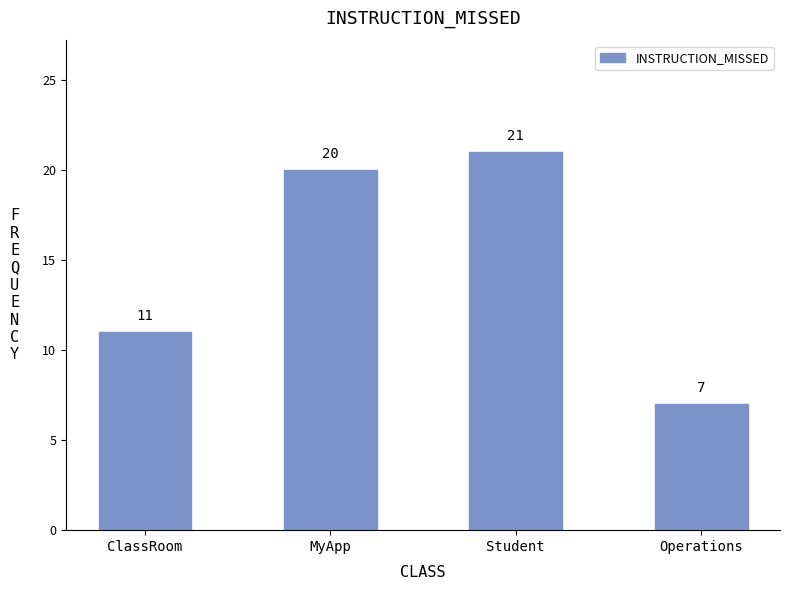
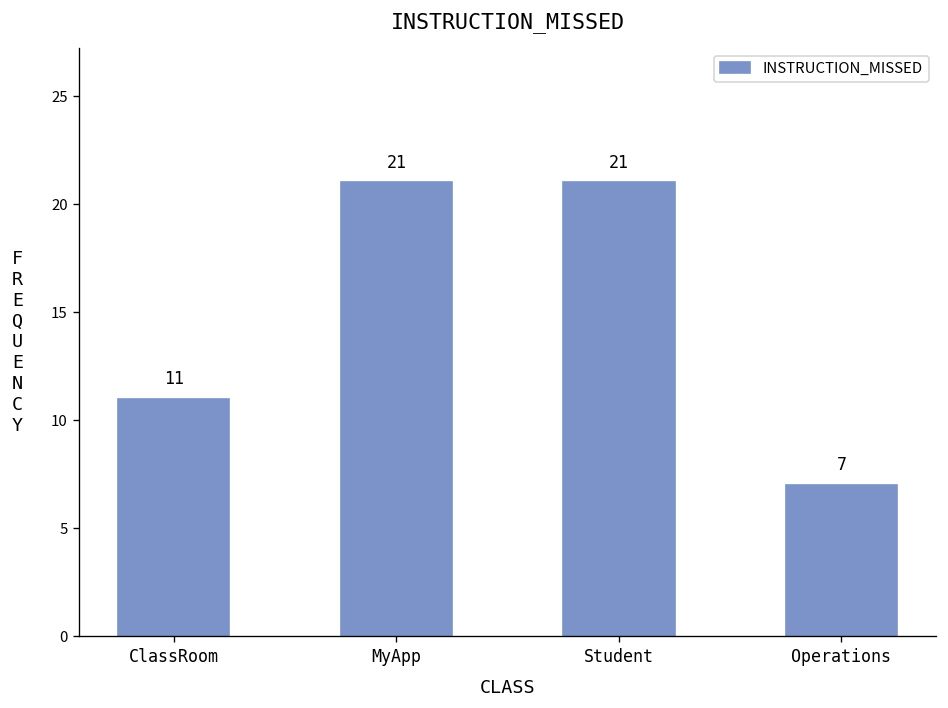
  {
    "ClassRoom": 11,
-   "MyApp": 20,
+   "MyApp": 21,
    "Student": 21,
    "Operations": 7
  }
